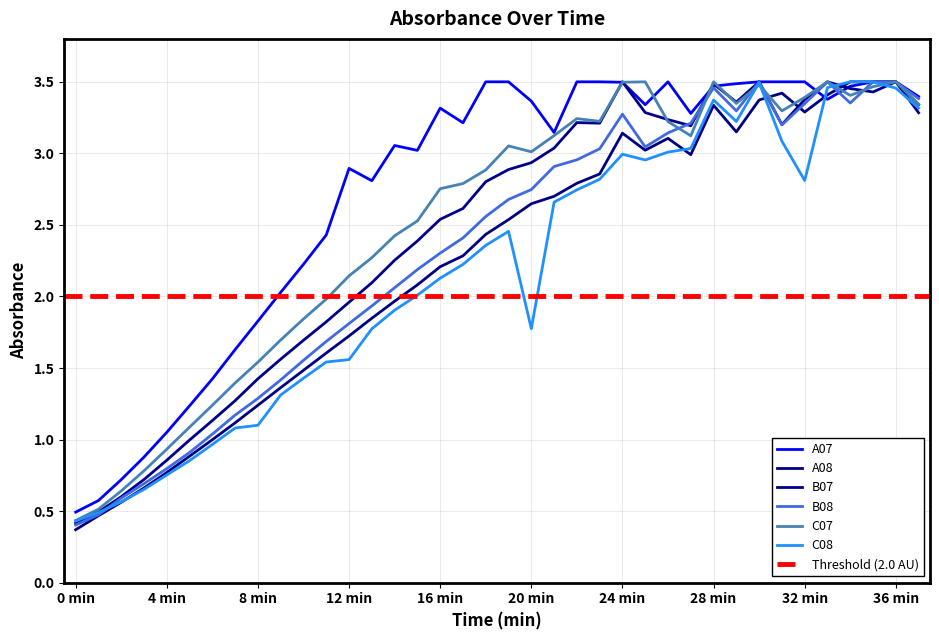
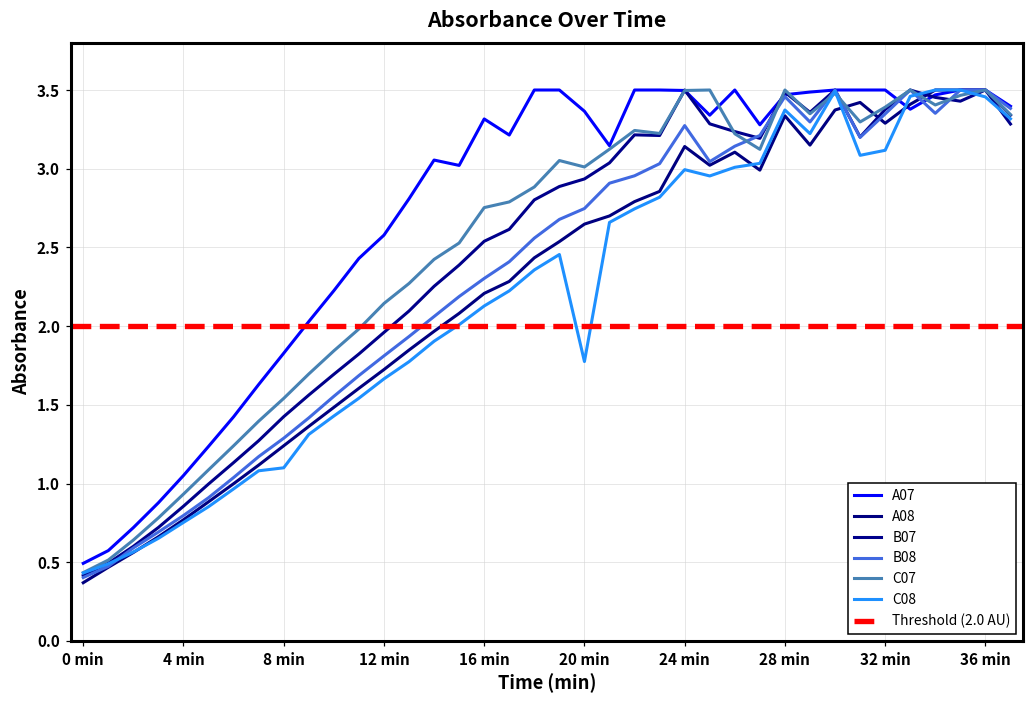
  {
    "A07": {
      "0 min": 0.49,
      "4 min": 1.05,
      "8 min": 1.83,
-     "12 min": 2.90,
+     "12 min": 2.58,
      "16 min": 3.32,
      "20 min": 3.37,
      "32 min": 3.50
    },
    "C08": {
      "8 min": 1.10,
-     "12 min": 1.56,
+     "12 min": 1.67,
      "16 min": 2.13,
      "20 min": 1.78,
      "24 min": 2.99,
      "28 min": 3.37,
-     "32 min": 2.81,
+     "32 min": 3.12,
      "36 min": 3.46
    }
  }
